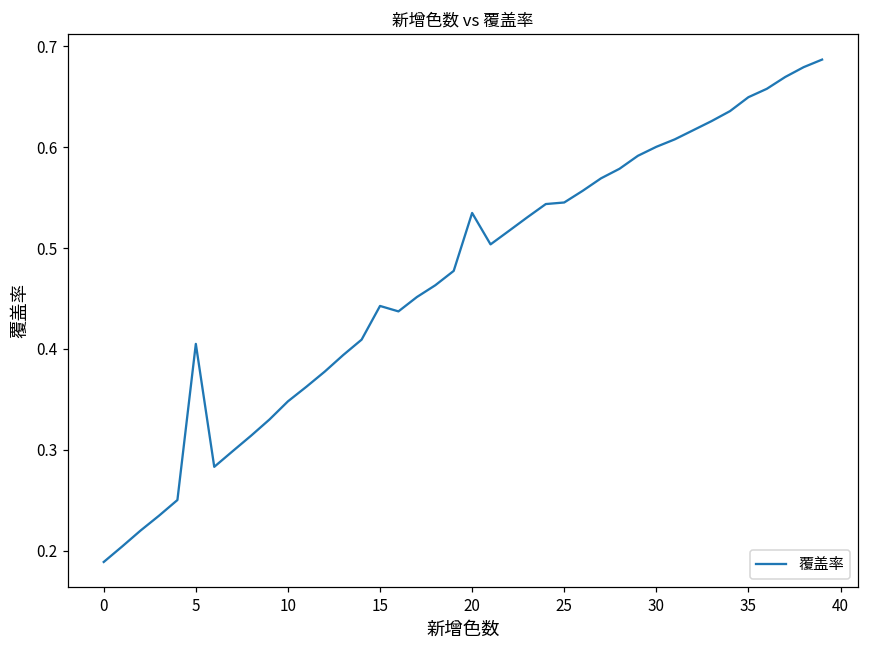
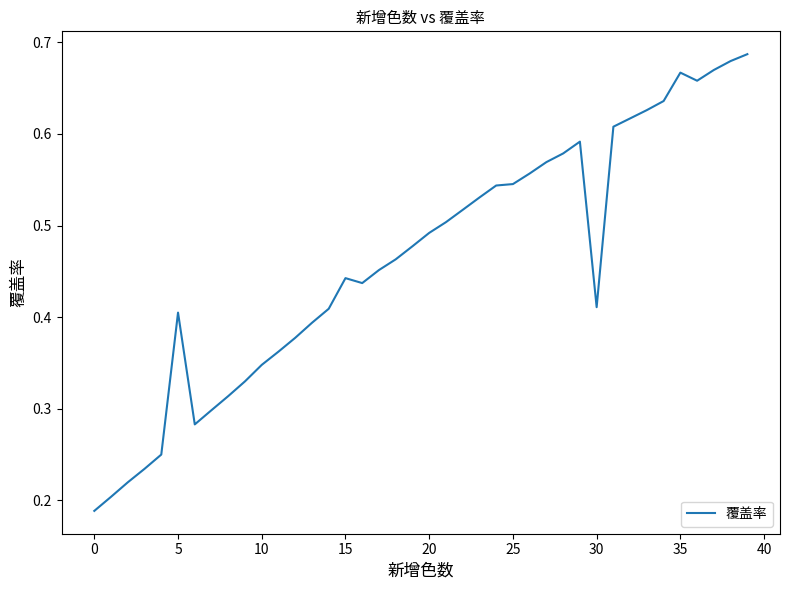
  {
    "0": 0.19,
    "5": 0.40,
    "10": 0.35,
    "15": 0.44,
-   "20": 0.53,
+   "20": 0.49,
    "25": 0.55,
-   "30": 0.60,
-   "35": 0.65
+   "30": 0.41,
+   "35": 0.67
  }
